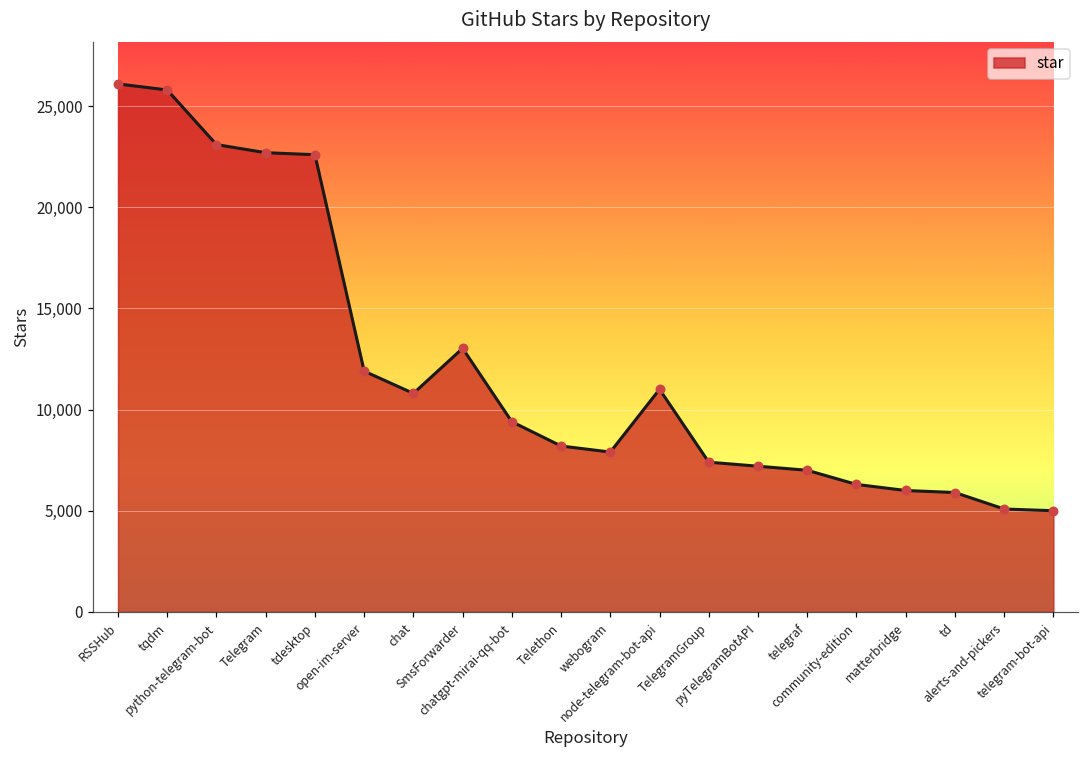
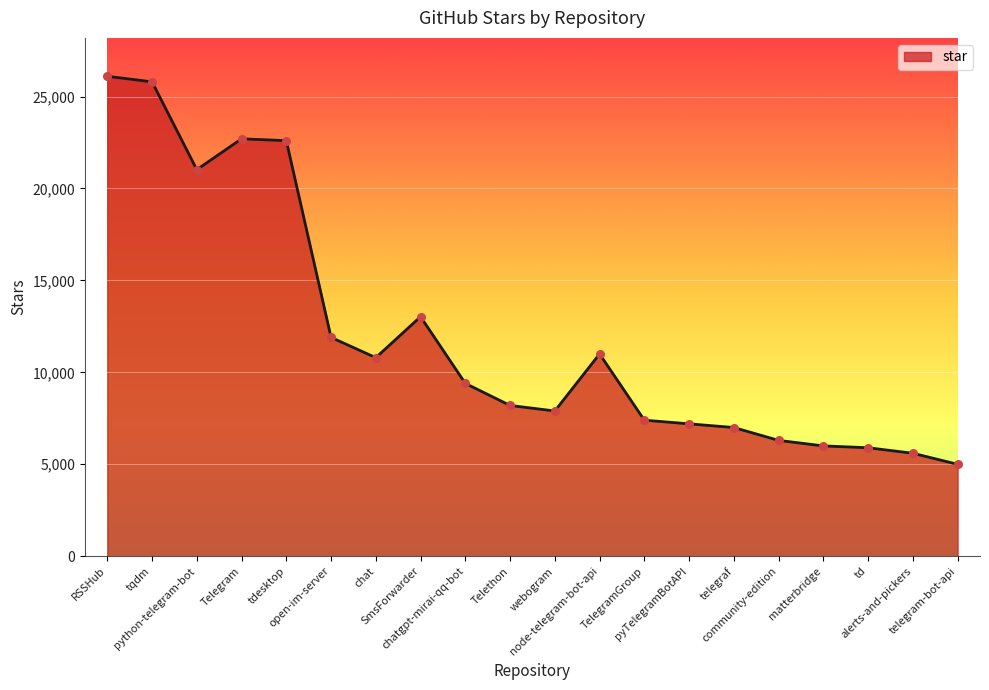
  {
    "RSSHub": "26,100",
    "tqdm": "25,800",
-   "python-telegram-bot": "23,100",
+   "python-telegram-bot": "21,000",
    "Telegram": "22,700",
    "tdesktop": "22,600",
    "open-im-server": "11,900",
    "chat": "10,800",
    "SmsForwarder": "13,000",
    "chatgpt-mirai-qq-bot": "9,400",
    "Telethon": "8,200",
    "webogram": "7,900",
    "node-telegram-bot-api": "11,000",
    "TelegramGroup": "7,400",
    "pyTelegramBotAPI": "7,200",
    "telegraf": "7,000",
    "community-edition": "6,300",
    "matterbridge": "6,000",
    "td": "5,900",
-   "alerts-and-pickers": "5,100",
+   "alerts-and-pickers": "5,600",
    "telegram-bot-api": "5,000"
  }
